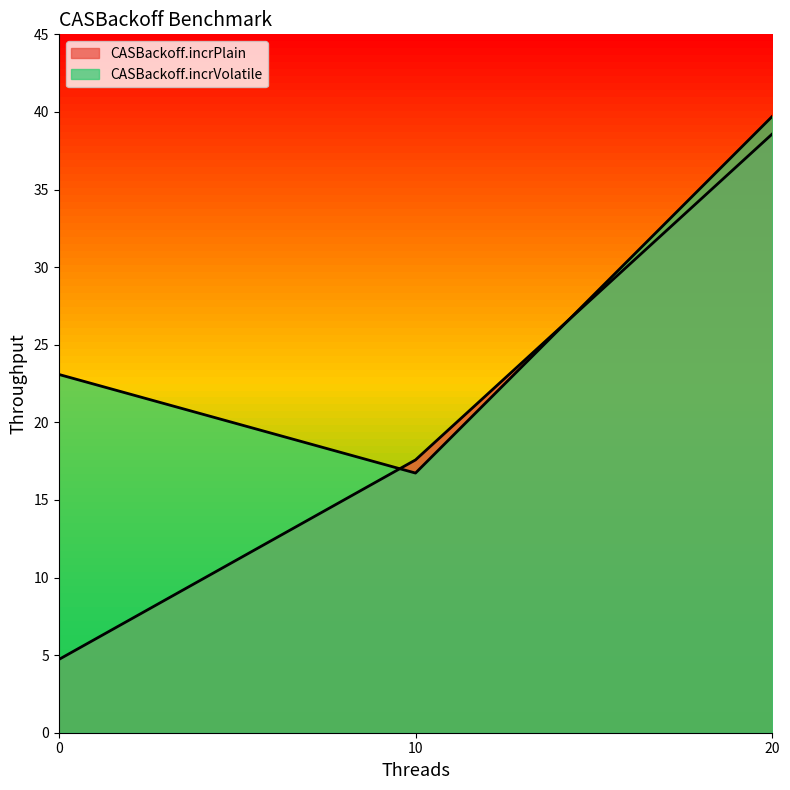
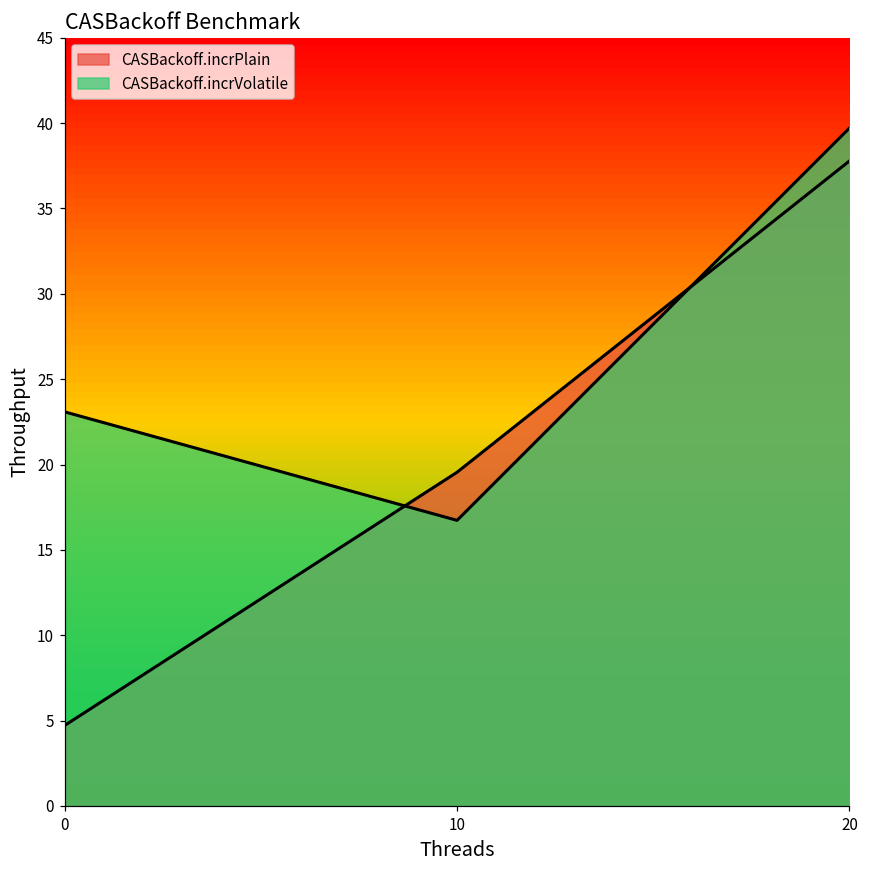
  {
    "CASBackoff.incrPlain": {
      "0": 4.7,
-     "10": 17.6,
-     "20": 38.6
+     "10": 19.6,
+     "20": 37.8
    },
    "CASBackoff.incrVolatile": {
      "0": 23.1,
      "10": 16.7,
      "20": 39.7
    }
  }
